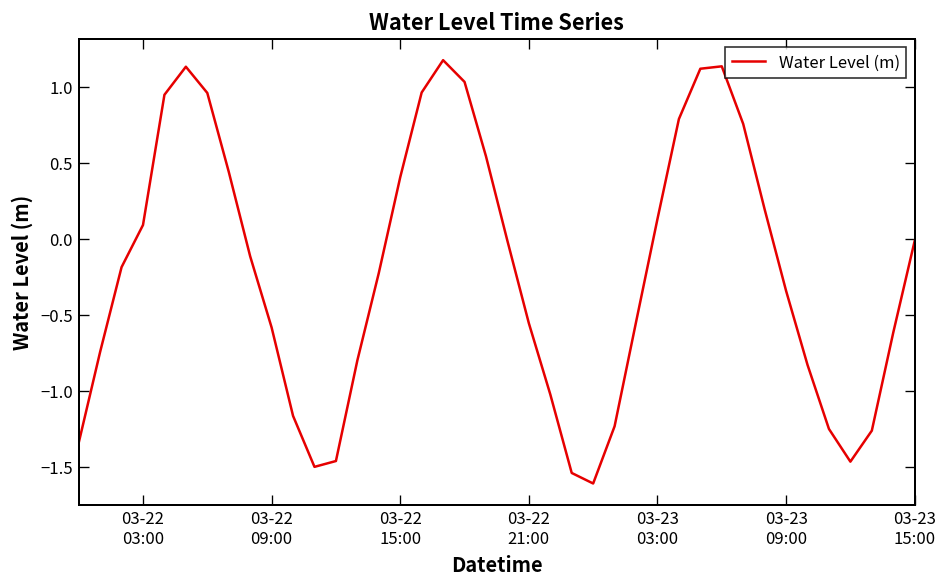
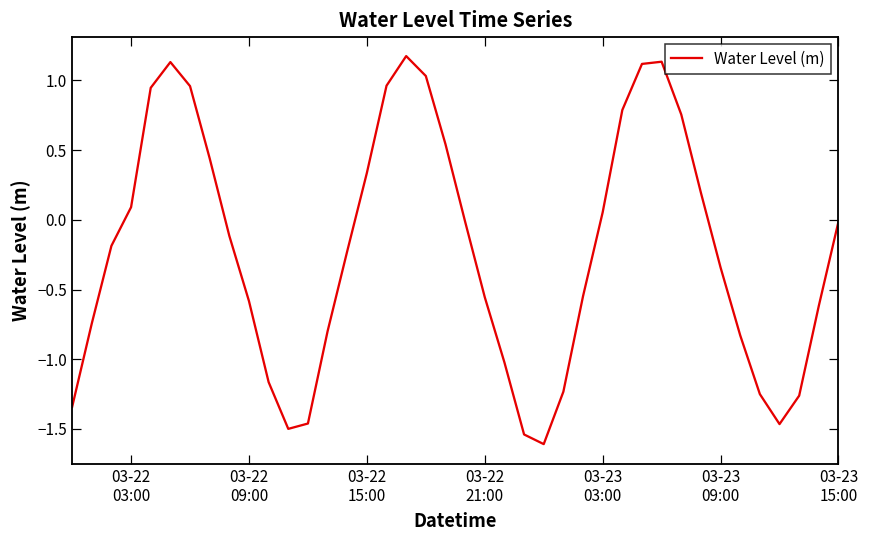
  {
    "03-22 03:00": 0.09,
    "03-22 09:00": -0.58,
-   "03-22 15:00": 0.40,
+   "03-22 15:00": 0.34,
    "03-22 21:00": -0.55,
-   "03-23 03:00": 0.13,
+   "03-23 03:00": 0.05,
    "03-23 09:00": -0.34,
    "03-23 15:00": -0.01
  }
